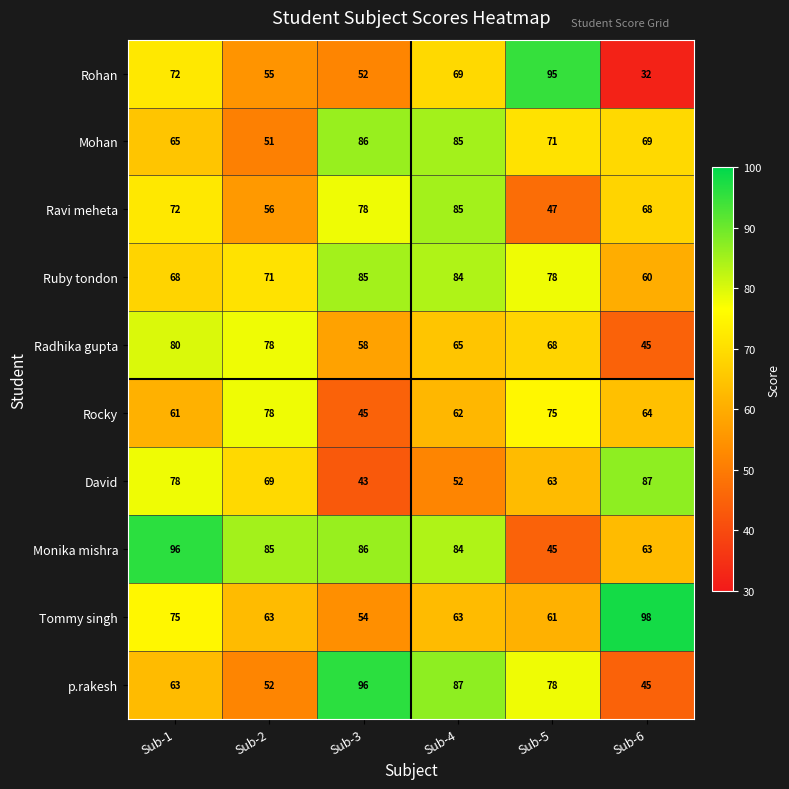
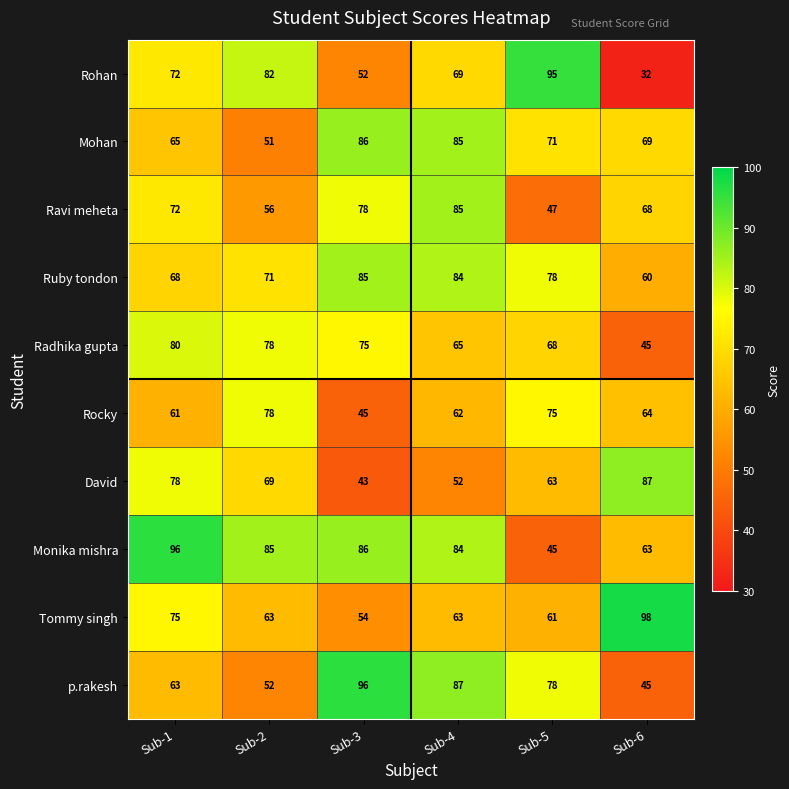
  {
    "Rohan": {
      "Sub-1": 72,
-     "Sub-2": 55,
+     "Sub-2": 82,
      "Sub-3": 52,
      "Sub-4": 69,
      "Sub-5": 95,
      "Sub-6": 32
    },
    "Mohan": {
      "Sub-1": 65,
      "Sub-2": 51,
      "Sub-3": 86,
      "Sub-4": 85,
      "Sub-5": 71,
      "Sub-6": 69
    },
    "Ravi meheta": {
      "Sub-1": 72,
      "Sub-2": 56,
      "Sub-3": 78,
      "Sub-4": 85,
      "Sub-5": 47,
      "Sub-6": 68
    },
    "Ruby tondon": {
      "Sub-1": 68,
      "Sub-2": 71,
      "Sub-3": 85,
      "Sub-4": 84,
      "Sub-5": 78,
      "Sub-6": 60
    },
    "Radhika gupta": {
      "Sub-1": 80,
      "Sub-2": 78,
-     "Sub-3": 58,
+     "Sub-3": 75,
      "Sub-4": 65,
      "Sub-5": 68,
      "Sub-6": 45
    },
    "Rocky": {
      "Sub-1": 61,
      "Sub-2": 78,
      "Sub-3": 45,
      "Sub-4": 62,
      "Sub-5": 75,
      "Sub-6": 64
    },
    "David": {
      "Sub-1": 78,
      "Sub-2": 69,
      "Sub-3": 43,
      "Sub-4": 52,
      "Sub-5": 63,
      "Sub-6": 87
    },
    "Monika mishra": {
      "Sub-1": 96,
      "Sub-2": 85,
      "Sub-3": 86,
      "Sub-4": 84,
      "Sub-5": 45,
      "Sub-6": 63
    },
    "Tommy singh": {
      "Sub-1": 75,
      "Sub-2": 63,
      "Sub-3": 54,
      "Sub-4": 63,
      "Sub-5": 61,
      "Sub-6": 98
    },
    "p.rakesh": {
      "Sub-1": 63,
      "Sub-2": 52,
      "Sub-3": 96,
      "Sub-4": 87,
      "Sub-5": 78,
      "Sub-6": 45
    }
  }
